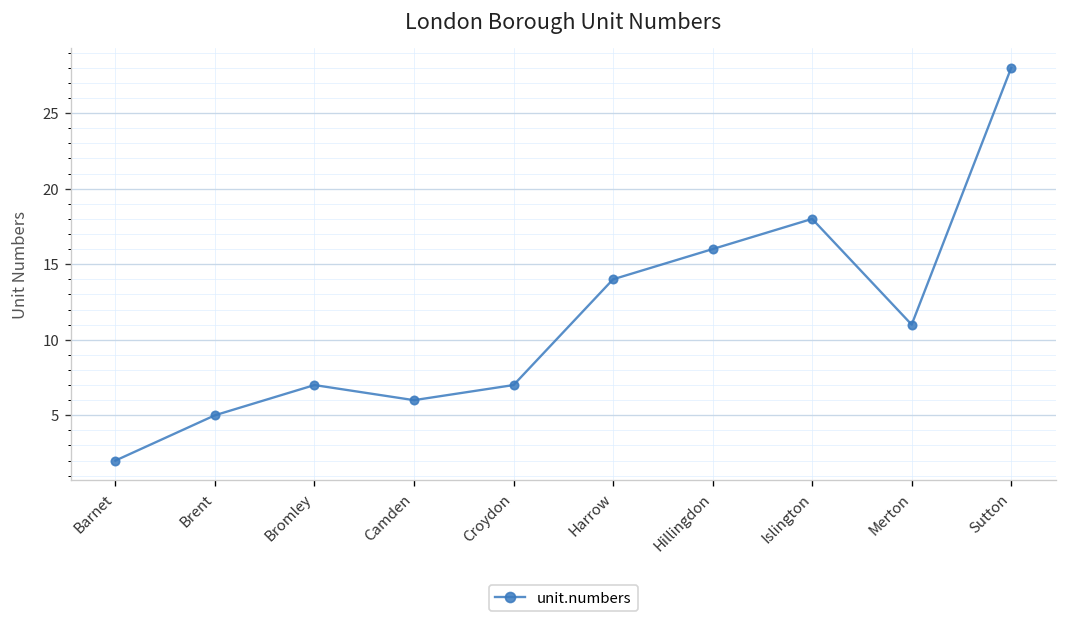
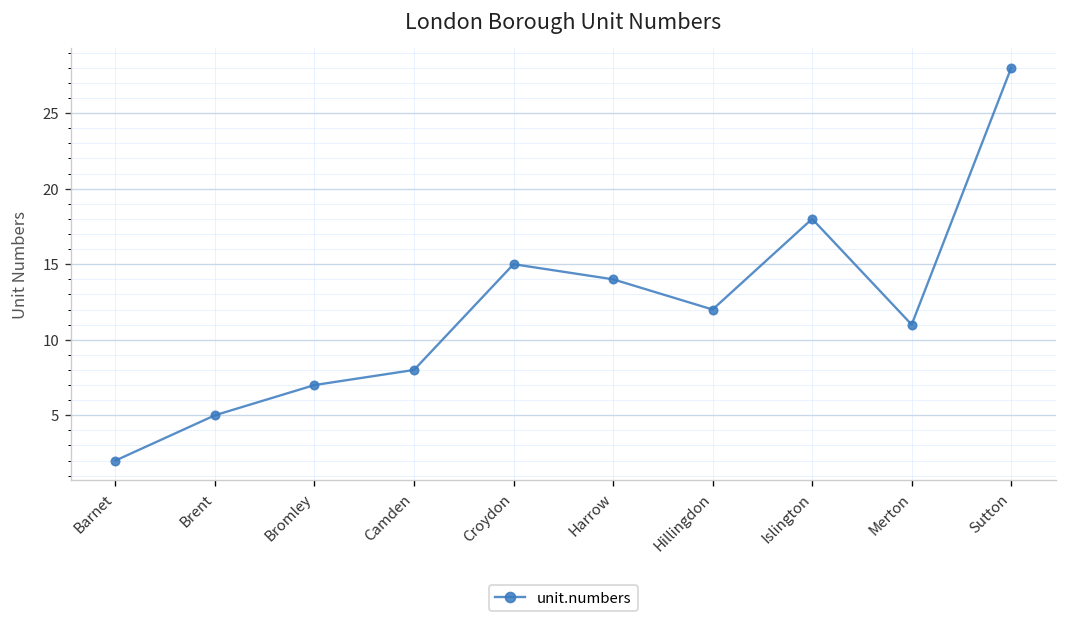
  {
    "Barnet": 2,
    "Brent": 5,
    "Bromley": 7,
-   "Camden": 6,
-   "Croydon": 7,
+   "Camden": 8,
+   "Croydon": 15,
    "Harrow": 14,
-   "Hillingdon": 16,
+   "Hillingdon": 12,
    "Islington": 18,
    "Merton": 11,
    "Sutton": 28
  }
